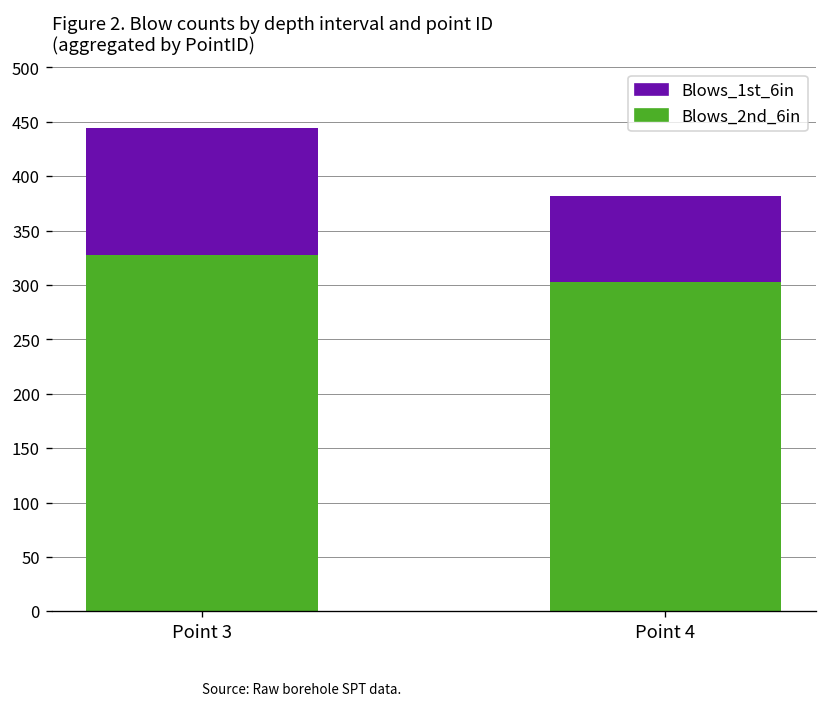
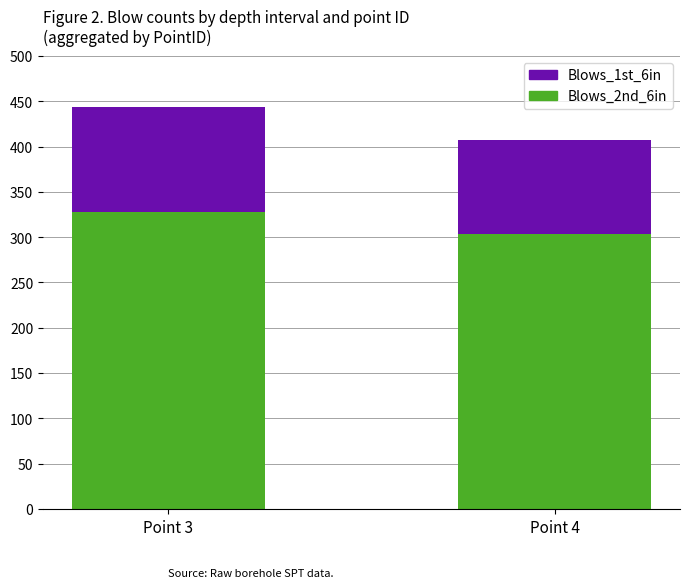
  {
    "Blows_2nd_6in": {
      "Point 3": 330,
      "Point 4": 300
    },
    "Blows_1st_6in": {
      "Point 3": 120,
-     "Point 4": 80
+     "Point 4": 100
    }
  }
